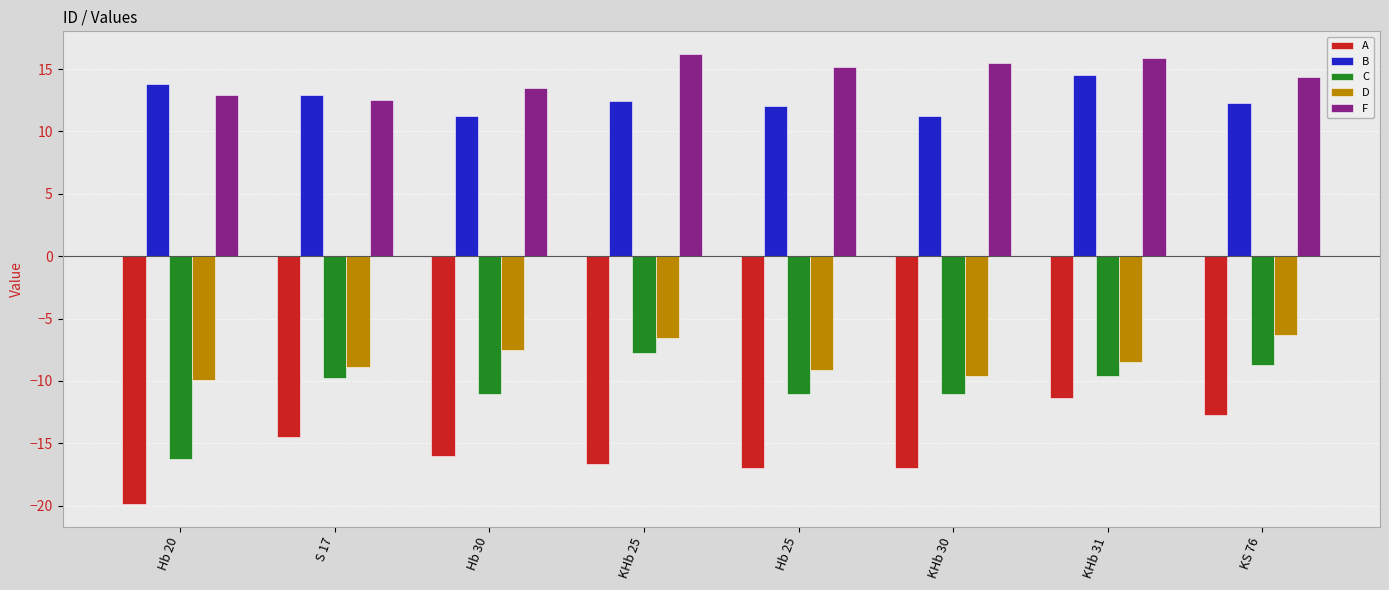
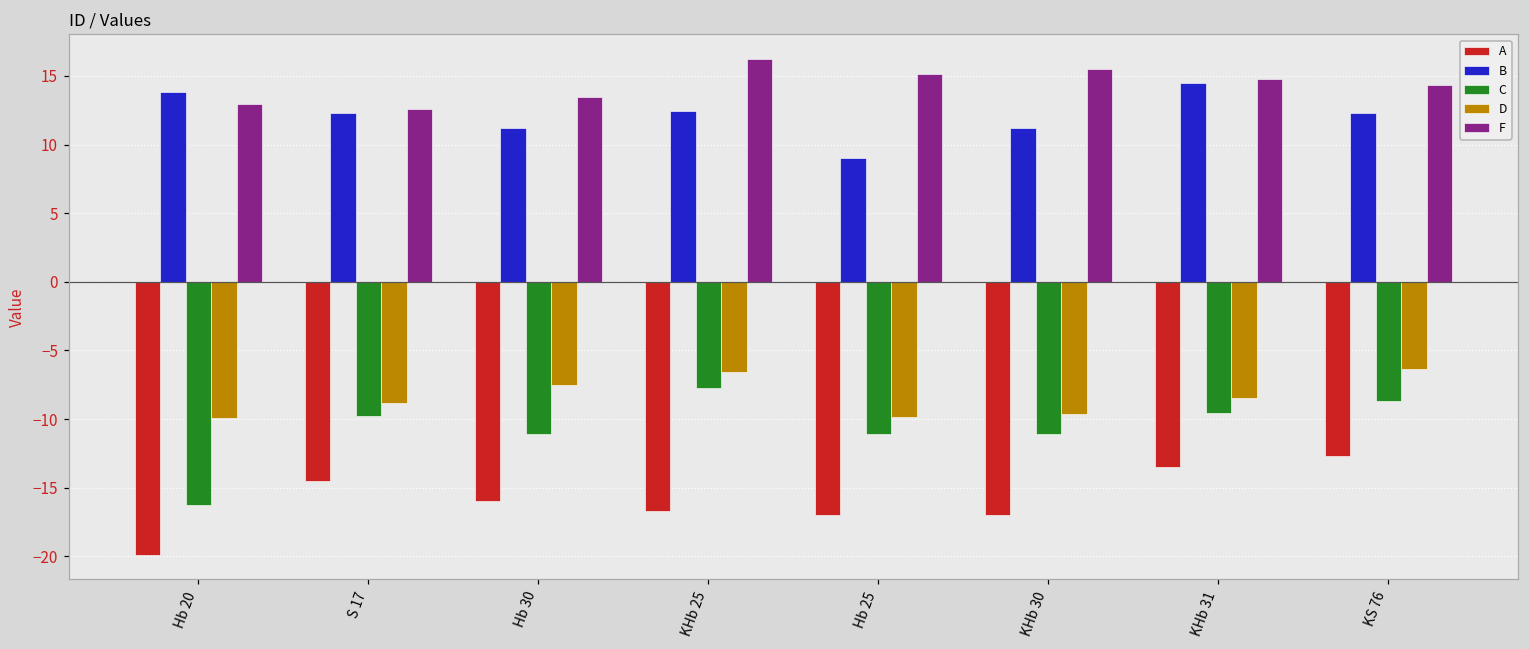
  {
    "A": {
      "Hb 20": -19.9,
      "S 17": -14.5,
      "Hb 30": -16.0,
      "KHb 25": -16.7,
      "Hb 25": -17.0,
      "KHb 30": -17.0,
-     "KHb 31": -11.4,
+     "KHb 31": -13.5,
      "KS 76": -12.7
    },
    "B": {
      "Hb 20": 13.8,
-     "S 17": 12.9,
+     "S 17": 12.3,
      "Hb 30": 11.2,
      "KHb 25": 12.5,
-     "Hb 25": 12,
+     "Hb 25": 9,
      "KHb 30": 11.2,
      "KHb 31": 14.5,
      "KS 76": 12.3
    },
    "C": {
      "Hb 20": -16.3,
      "S 17": -9.8,
      "Hb 30": -11.1,
      "KHb 25": -7.7,
      "Hb 25": -11.1,
      "KHb 30": -11.1,
      "KHb 31": -9.6,
      "KS 76": -8.7
    },
    "D": {
      "Hb 20": -9.9,
      "S 17": -8.9,
      "Hb 30": -7.5,
      "KHb 25": -6.6,
-     "Hb 25": -9.1,
+     "Hb 25": -9.8,
      "KHb 30": -9.6,
      "KHb 31": -8.5,
      "KS 76": -6.3
    },
    "F": {
      "Hb 20": 12.9,
      "S 17": 12.6,
      "Hb 30": 13.5,
      "KHb 25": 16.2,
      "Hb 25": 15.1,
      "KHb 30": 15.5,
-     "KHb 31": 15.9,
+     "KHb 31": 14.8,
      "KS 76": 14.4
    }
  }
